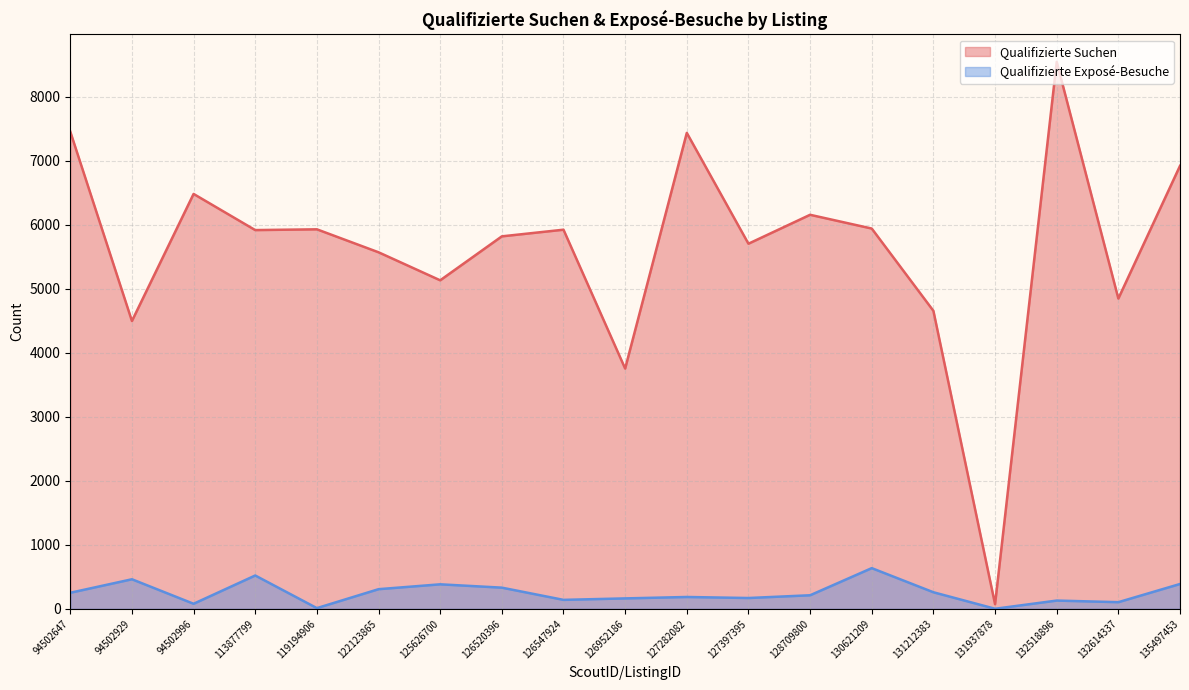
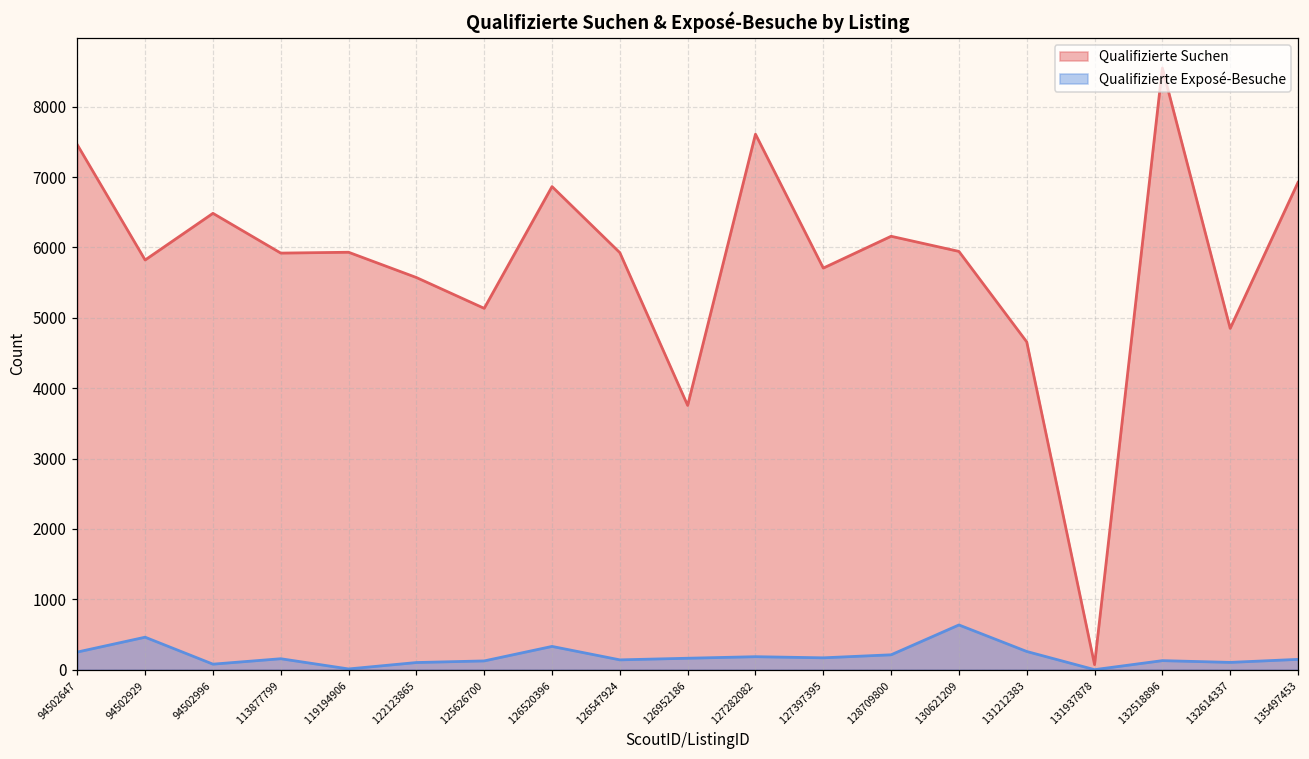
  {
    "Qualifizierte Suchen": {
      "94502647": 7500,
-     "94502929": 4500,
+     "94502929": 5800,
      "94502996": 6500,
      "113877799": 5900,
      "119194906": 5900,
      "122123865": 5600,
      "125626700": 5100,
-     "126520396": 5800,
+     "126520396": 6900,
      "126547924": 5900,
      "126952186": 3800,
-     "127282082": 7400,
+     "127282082": 7600,
      "127397395": 5700,
      "128709800": 6200,
      "130621209": 5900,
      "131212383": 4700,
      "131937878": 100,
      "132614337": 4800,
      "135497453": 6900
    },
    "Qualifizierte Exposé-Besuche": {
      "94502647": 300,
      "94502929": 500,
      "94502996": 100,
-     "113877799": 500,
+     "113877799": 200,
      "119194906": 0,
-     "122123865": 300,
-     "125626700": 400,
+     "122123865": 100,
+     "125626700": 100,
      "126520396": 300,
      "126547924": 100,
      "126952186": 200,
      "127282082": 200,
      "127397395": 200,
      "128709800": 200,
      "130621209": 600,
      "131212383": 300,
      "131937878": 0,
      "132518896": 100,
      "132614337": 100,
-     "135497453": 400
+     "135497453": 100
    }
  }
